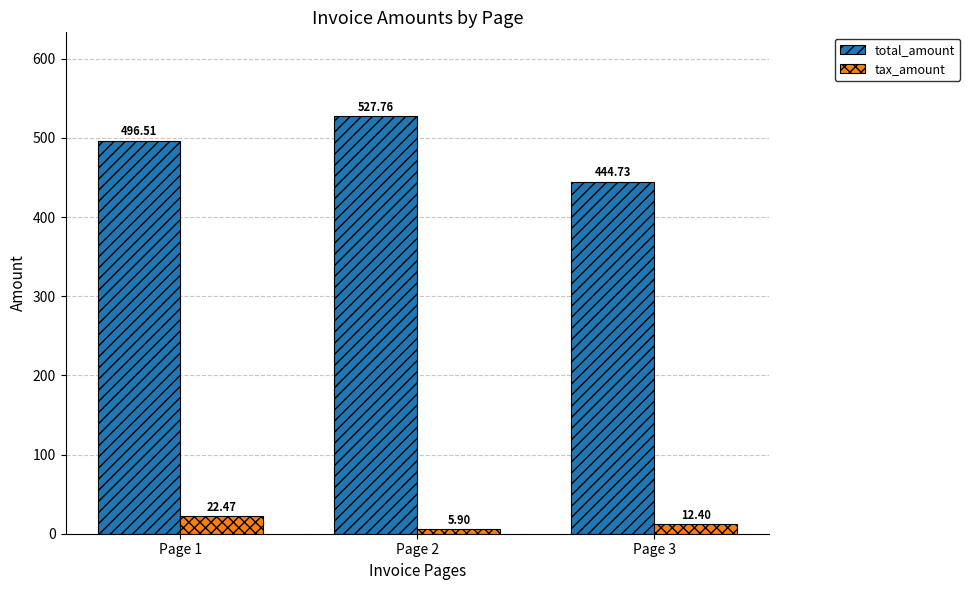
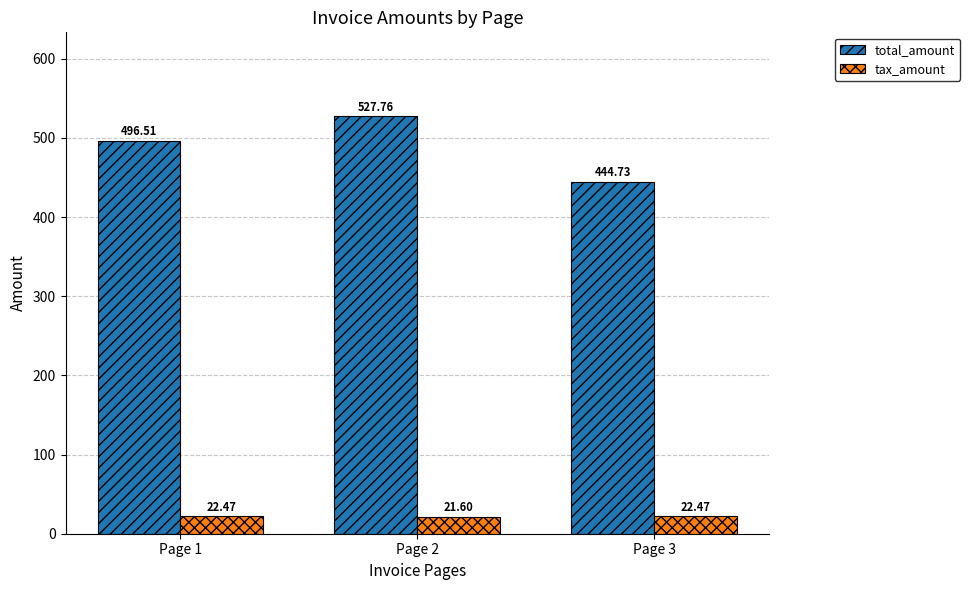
  {
    "total_amount": {
      "Page 1": 496.51,
      "Page 2": 527.76,
      "Page 3": 444.73
    },
    "tax_amount": {
      "Page 1": 22.47,
-     "Page 2": 5.90,
-     "Page 3": 12.40
+     "Page 2": 21.60,
+     "Page 3": 22.47
    }
  }
